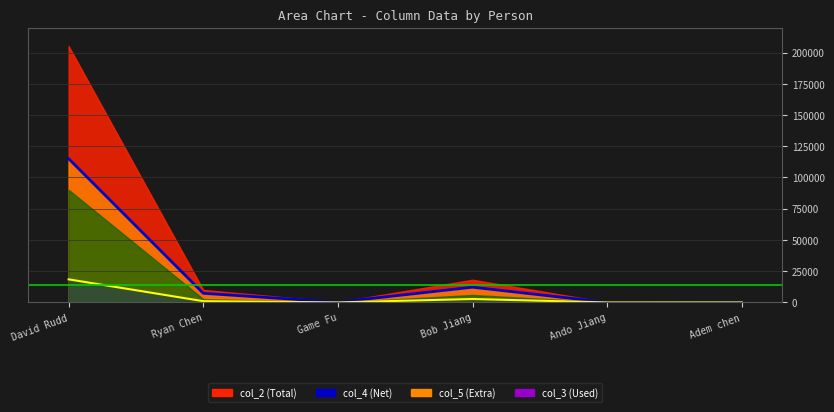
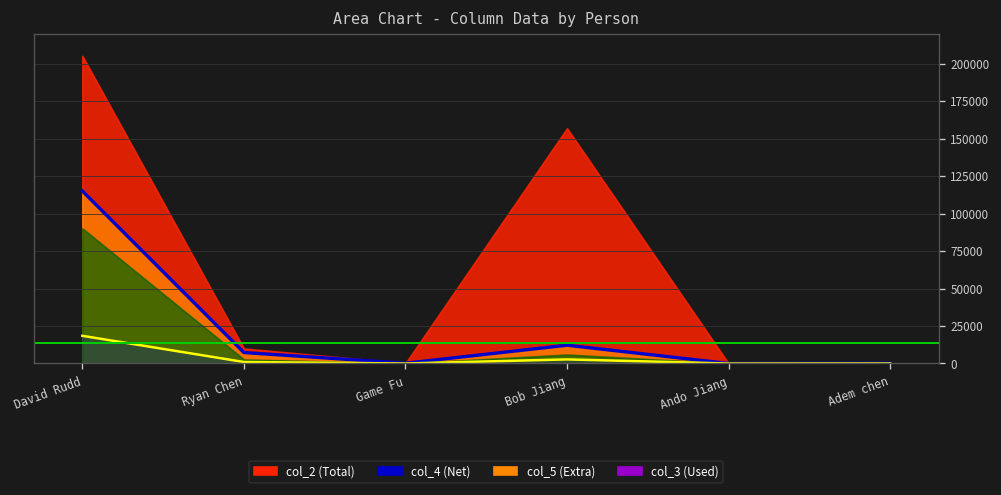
  {
    "col_2 (Total)": {
      "David Rudd": 205000,
      "Ryan Chen": 10000,
-     "Bob Jiang": 18000
+     "Bob Jiang": 157000
    }
  }
